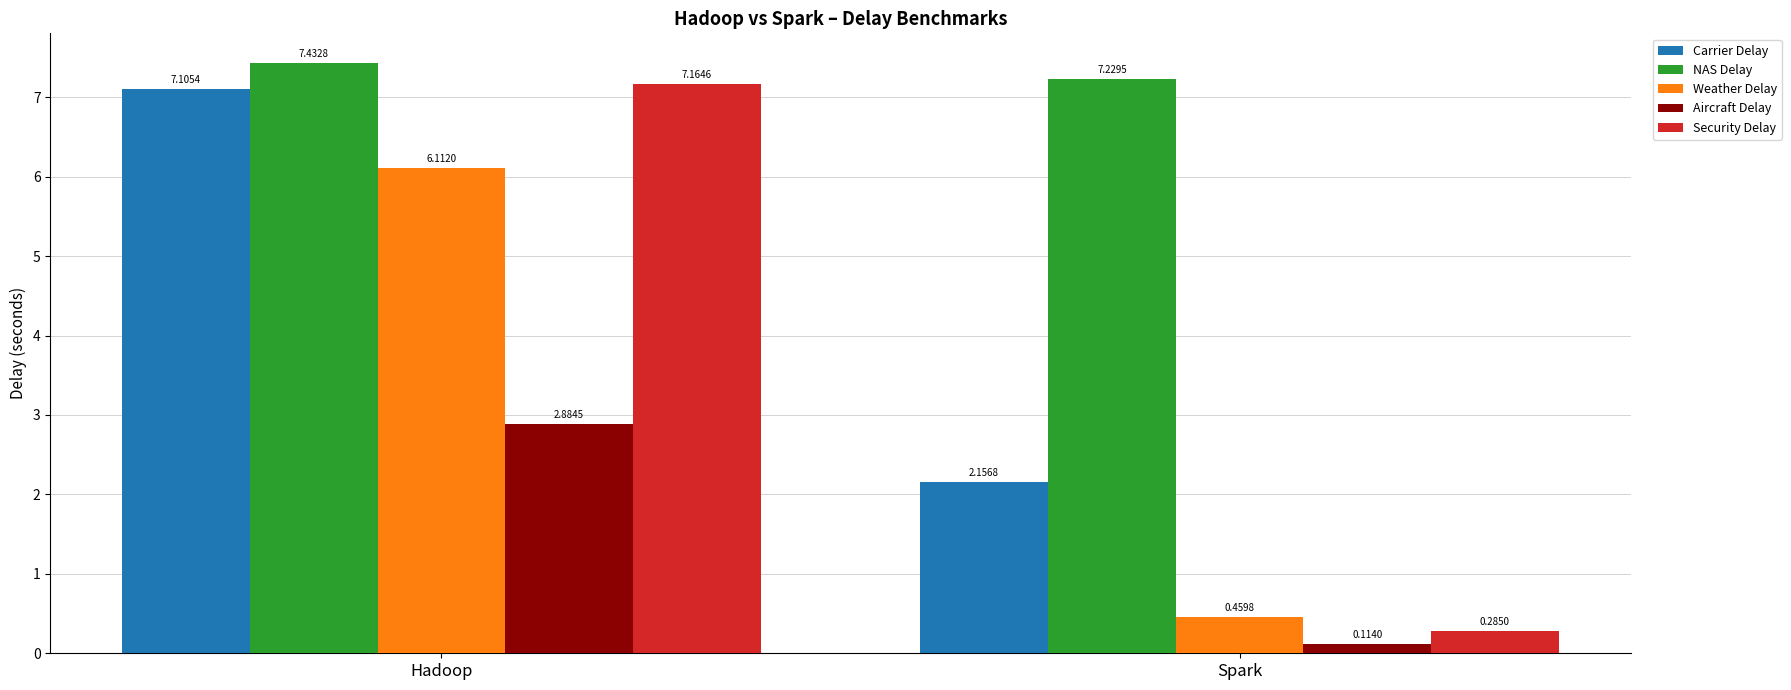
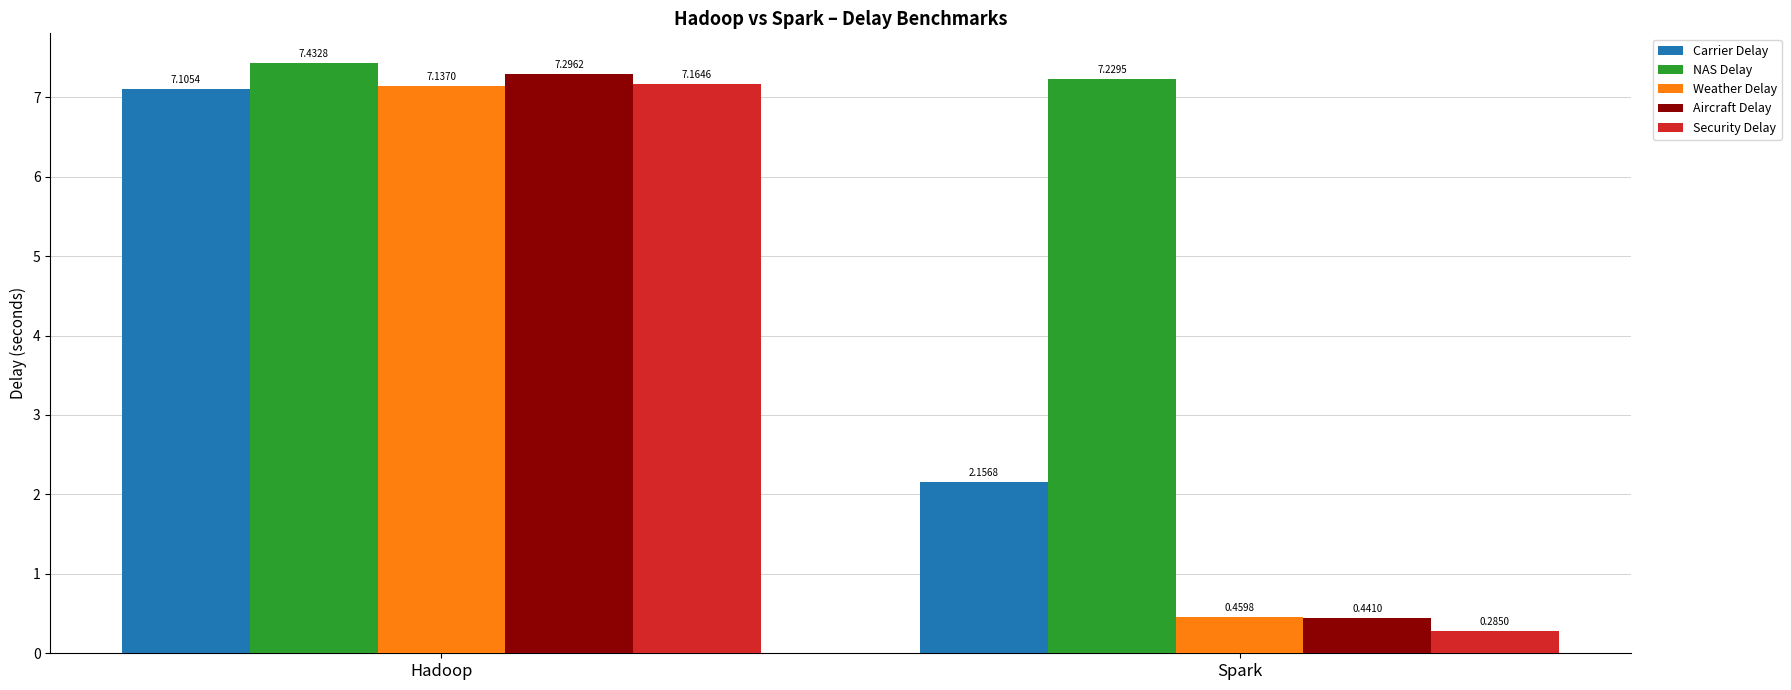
  {
    "Carrier Delay": {
      "Hadoop": 7.1054,
      "Spark": 2.1568
    },
    "NAS Delay": {
      "Hadoop": 7.4328,
      "Spark": 7.2295
    },
    "Weather Delay": {
-     "Hadoop": 6.1120,
+     "Hadoop": 7.1370,
      "Spark": 0.4598
    },
    "Aircraft Delay": {
-     "Hadoop": 2.8845,
-     "Spark": 0.1140
+     "Hadoop": 7.2962,
+     "Spark": 0.4410
    },
    "Security Delay": {
      "Hadoop": 7.1646,
      "Spark": 0.2850
    }
  }
